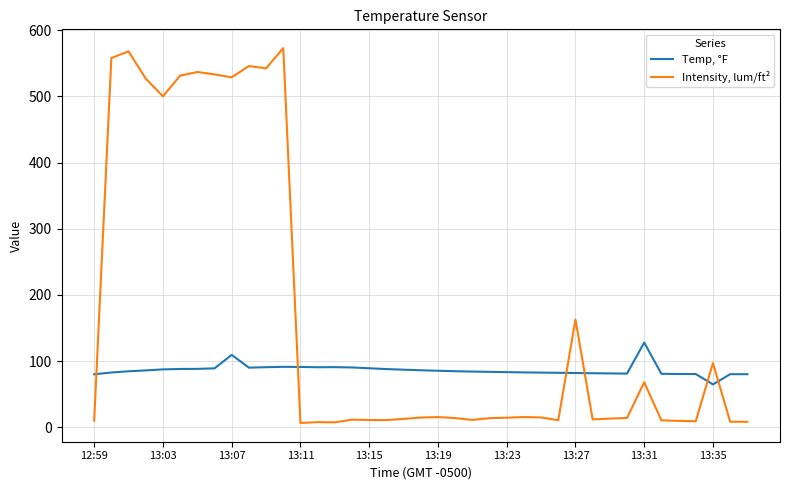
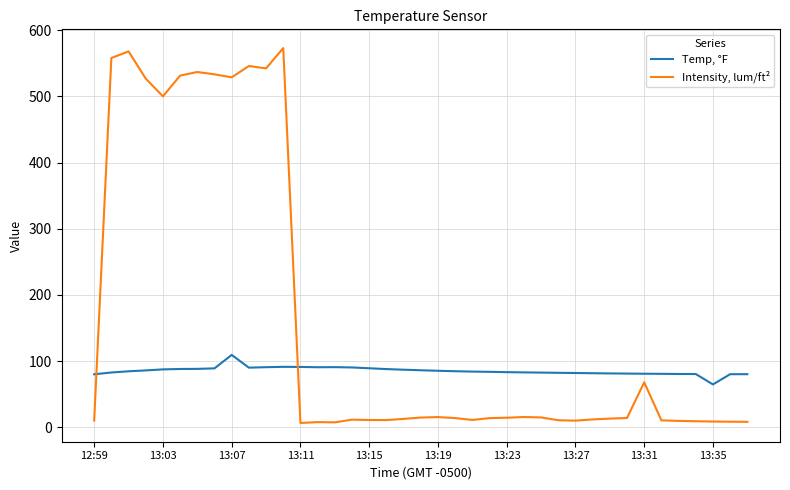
  {
    "Temp, °F": {
      "12:59": 80,
      "13:03": 90,
      "13:07": 110,
      "13:11": 90,
      "13:15": 90,
      "13:19": 90,
      "13:23": 80,
      "13:27": 80,
-     "13:31": 130,
+     "13:31": 80,
      "13:35": 60
    },
    "Intensity, lum/ft²": {
      "12:59": 10,
      "13:03": 500,
      "13:07": 530,
      "13:11": 10,
      "13:15": 10,
      "13:19": 20,
      "13:23": 10,
-     "13:27": 160,
+     "13:27": 10,
      "13:31": 70,
-     "13:35": 100
+     "13:35": 10
    }
  }
